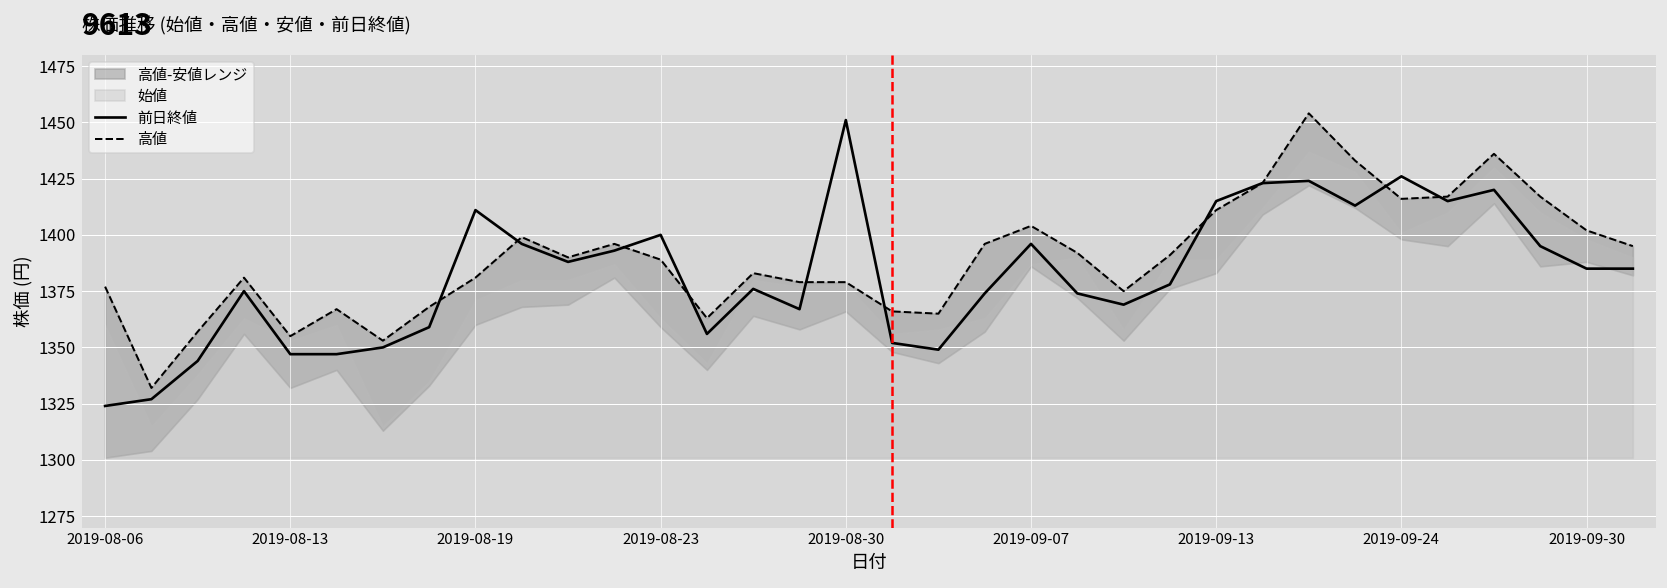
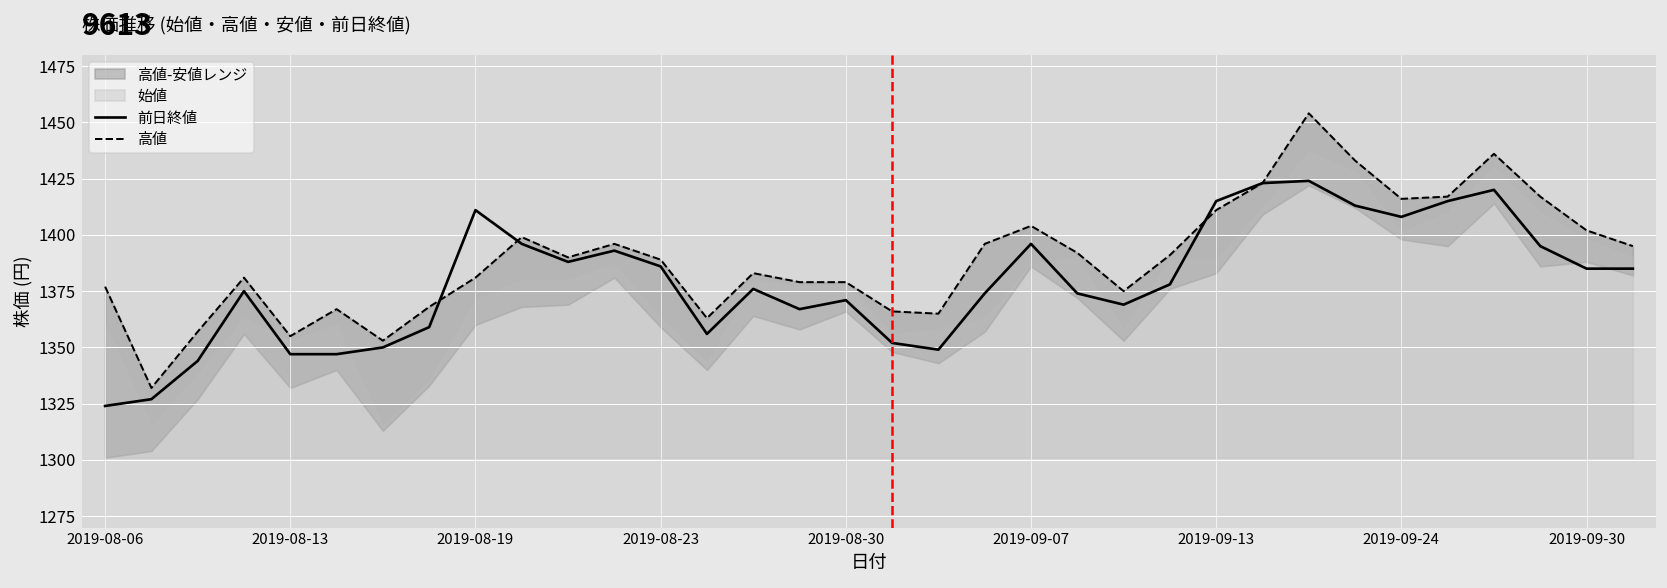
  {
    "前日終値": {
      "2019-08-06": 1324,
      "2019-08-13": 1347,
      "2019-08-19": 1411,
-     "2019-08-23": 1400,
-     "2019-08-30": 1451,
+     "2019-08-23": 1386,
+     "2019-08-30": 1371,
      "2019-09-07": 1396,
      "2019-09-13": 1415,
-     "2019-09-24": 1426,
+     "2019-09-24": 1408,
      "2019-09-30": 1385
    }
  }
